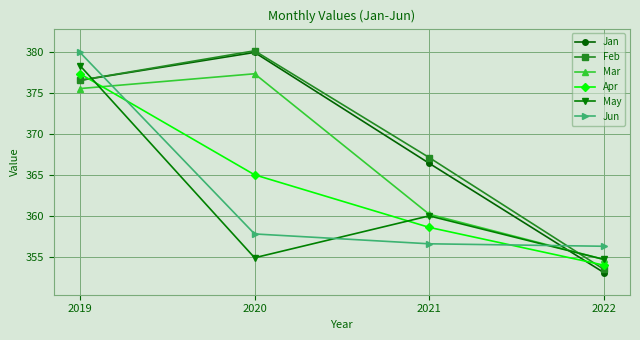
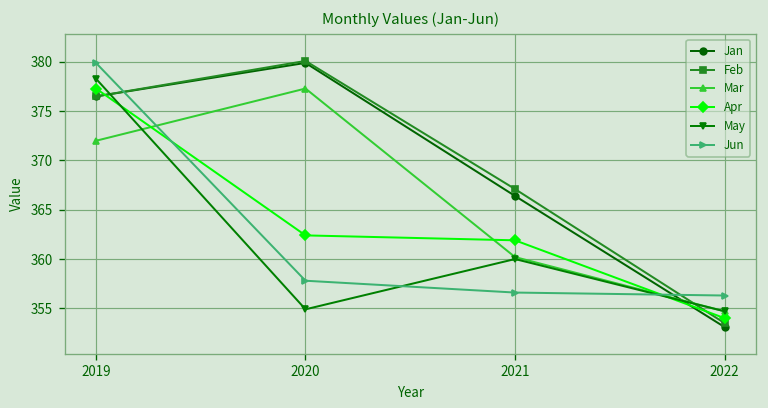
  {
    "Mar": {
-     "2019": 376,
+     "2019": 372,
      "2020": 377
    },
    "Apr": {
      "2019": 377,
-     "2020": 365,
-     "2021": 359,
+     "2020": 362,
+     "2021": 362,
      "2022": 354
    },
    "Jun": {
      "2019": 380,
      "2020": 358,
      "2021": 357,
      "2022": 356
    }
  }
